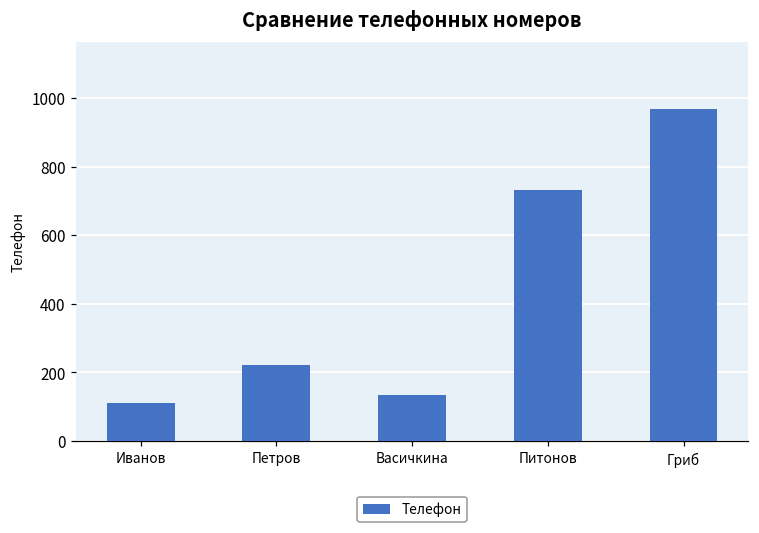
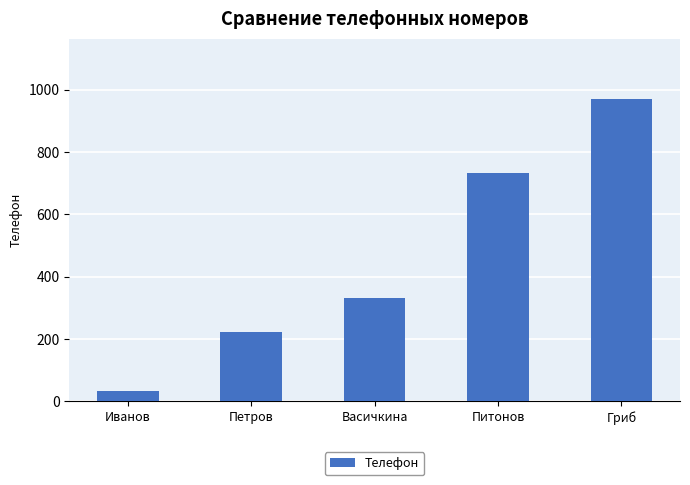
  {
-   "Иванов": 110,
+   "Иванов": 30,
    "Петров": 220,
-   "Васичкина": 130,
+   "Васичкина": 330,
    "Питонов": 730,
    "Гриб": 970
  }
